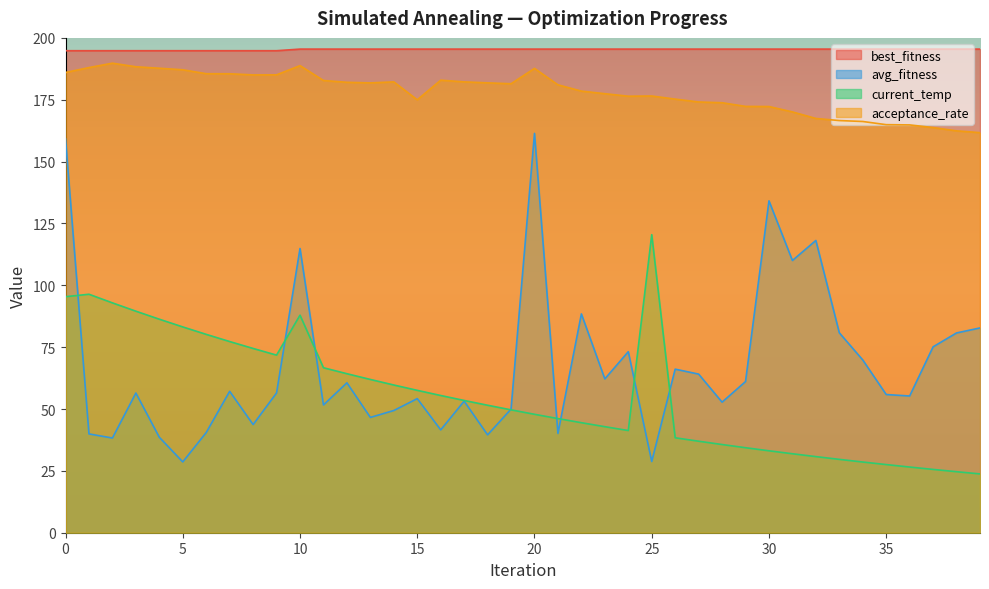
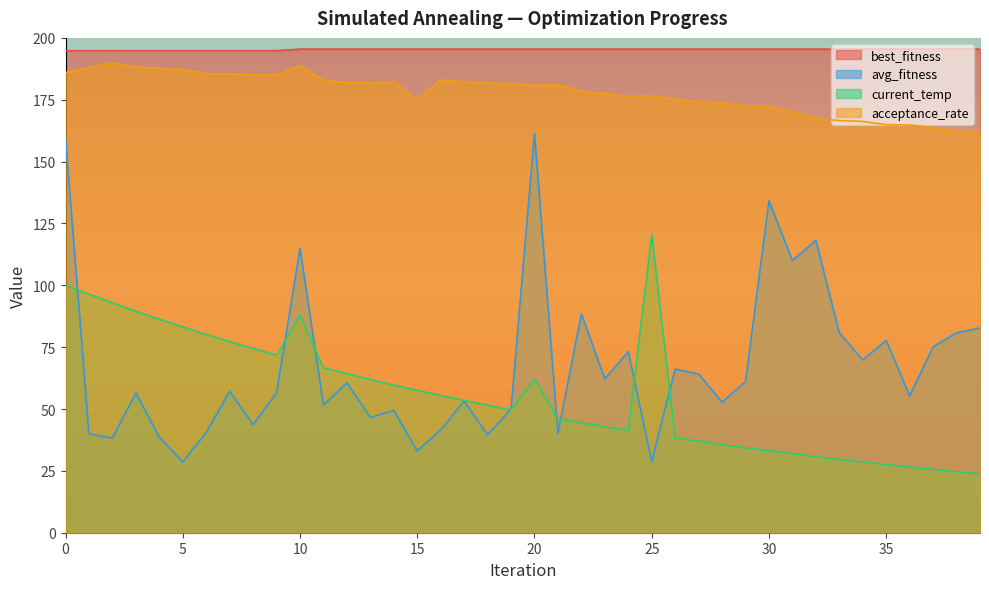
  {
    "best_fitness": {
      "0": 195,
      "5": 195,
      "10": 195,
      "15": 195,
      "20": 195,
      "25": 195,
      "30": 195
    },
    "avg_fitness": {
      "0": 159,
      "5": 29,
      "10": 115,
-     "15": 54,
+     "15": 33,
      "20": 161,
      "25": 29,
      "30": 134,
-     "35": 56
+     "35": 78
    },
    "current_temp": {
-     "0": 95,
+     "0": 100,
      "5": 83,
      "10": 88,
      "15": 58,
-     "20": 48,
+     "20": 62,
      "25": 120,
      "30": 33,
      "35": 28
    },
    "acceptance_rate": {
      "0": 186,
      "5": 187,
      "10": 189,
      "15": 175,
-     "20": 188,
+     "20": 181,
      "25": 177,
      "30": 172
    }
  }
